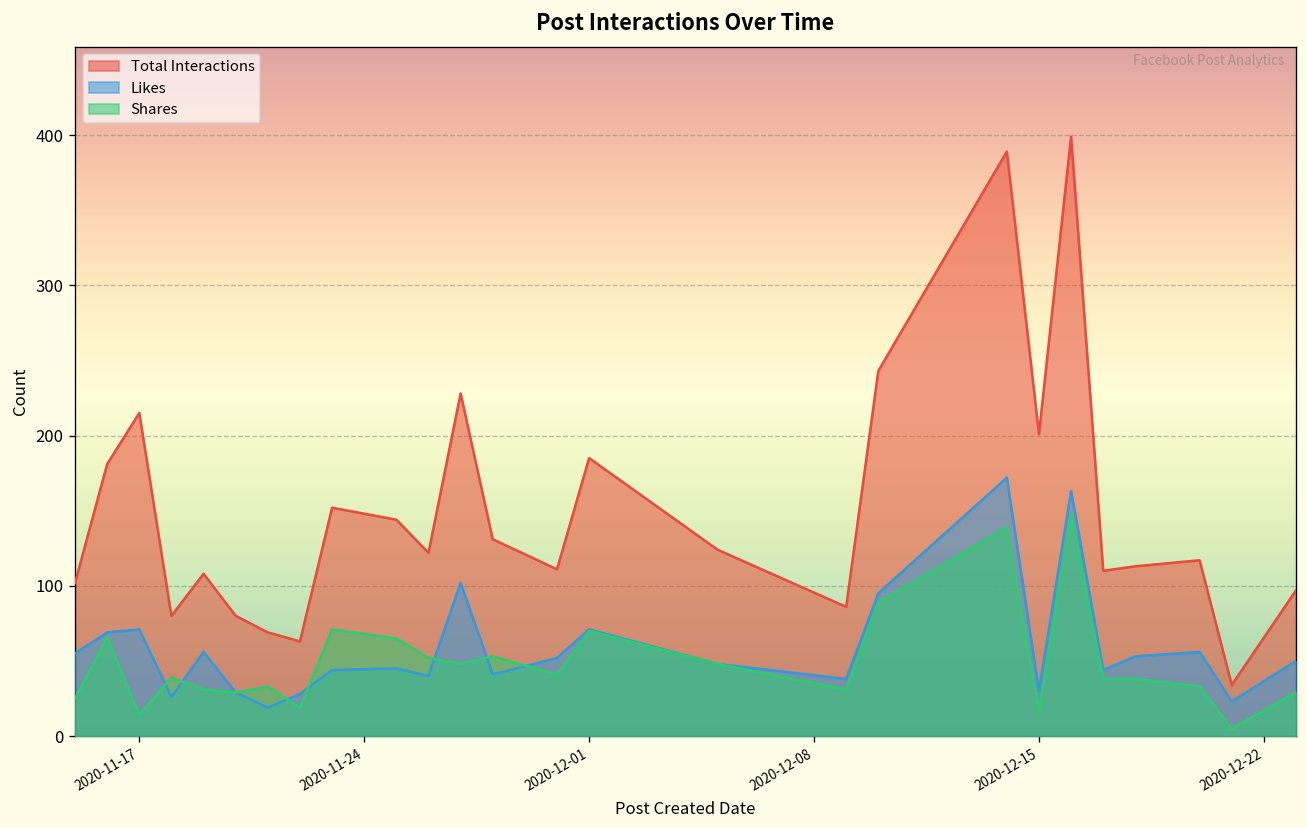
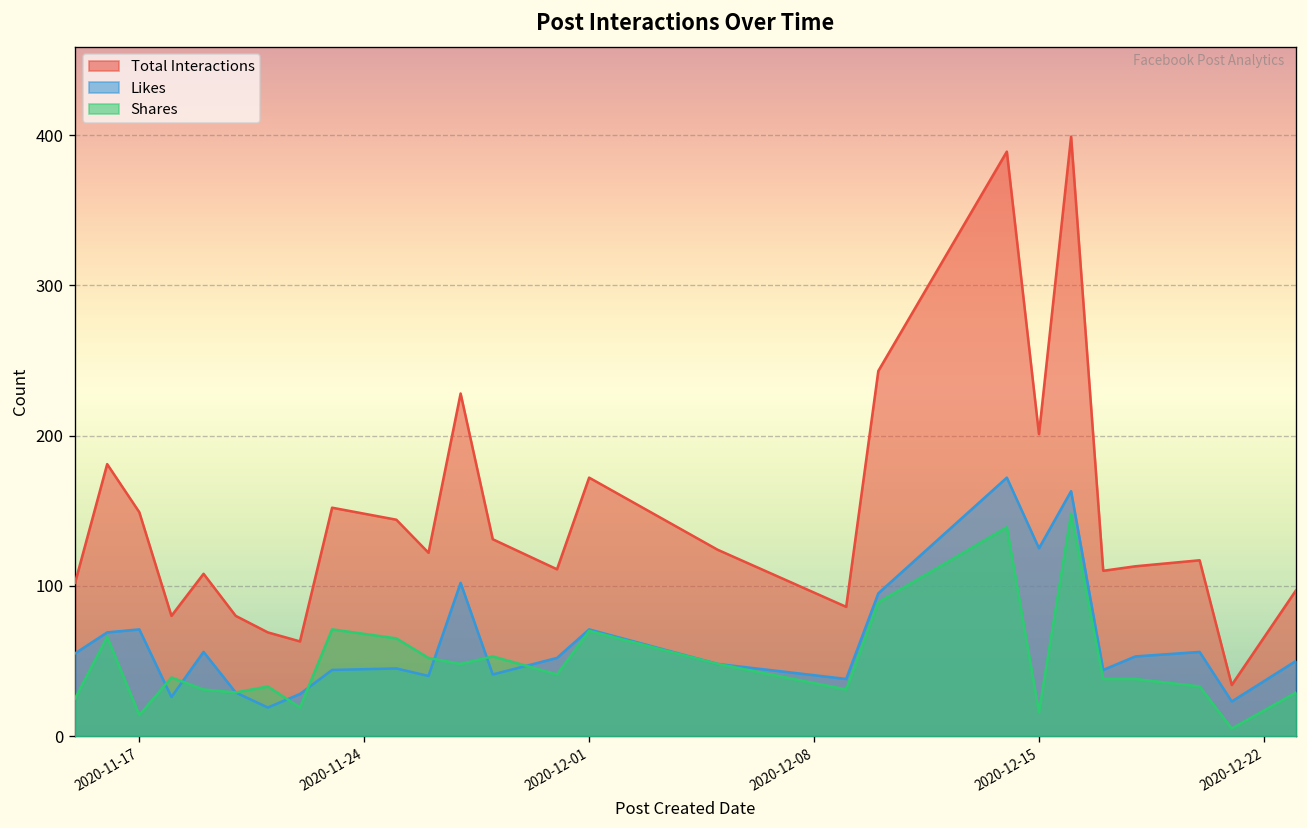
  {
    "Total Interactions": {
-     "2020-11-17": 215,
-     "2020-12-01": 185,
+     "2020-11-17": 149,
+     "2020-12-01": 172,
      "2020-12-15": 201
    },
    "Likes": {
      "2020-11-17": 71,
-     "2020-12-15": 30
+     "2020-12-15": 125
    },
    "Shares": {
      "2020-11-17": 14,
      "2020-12-15": 16
    }
  }
